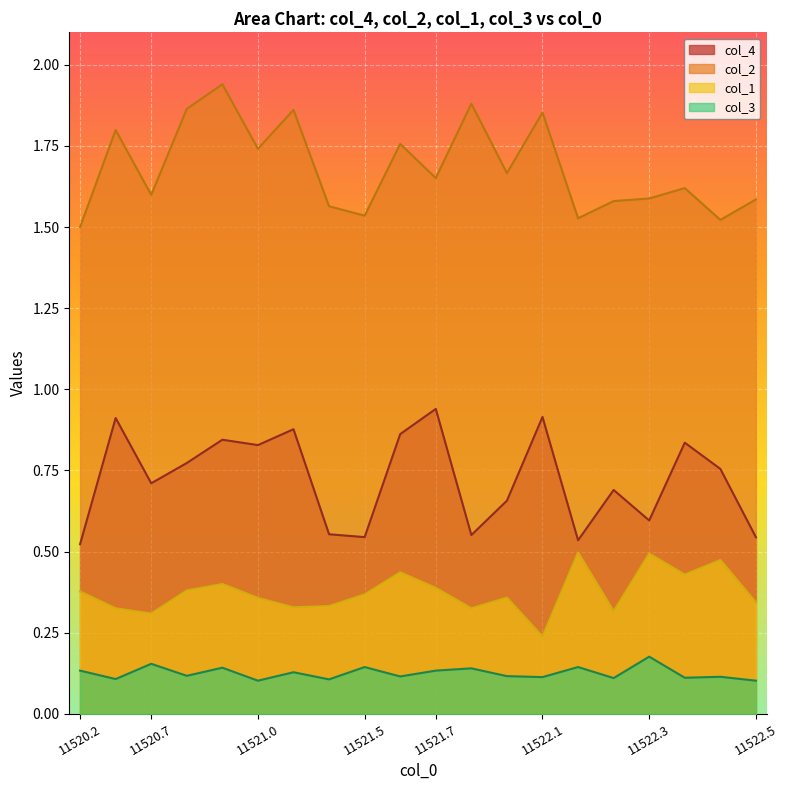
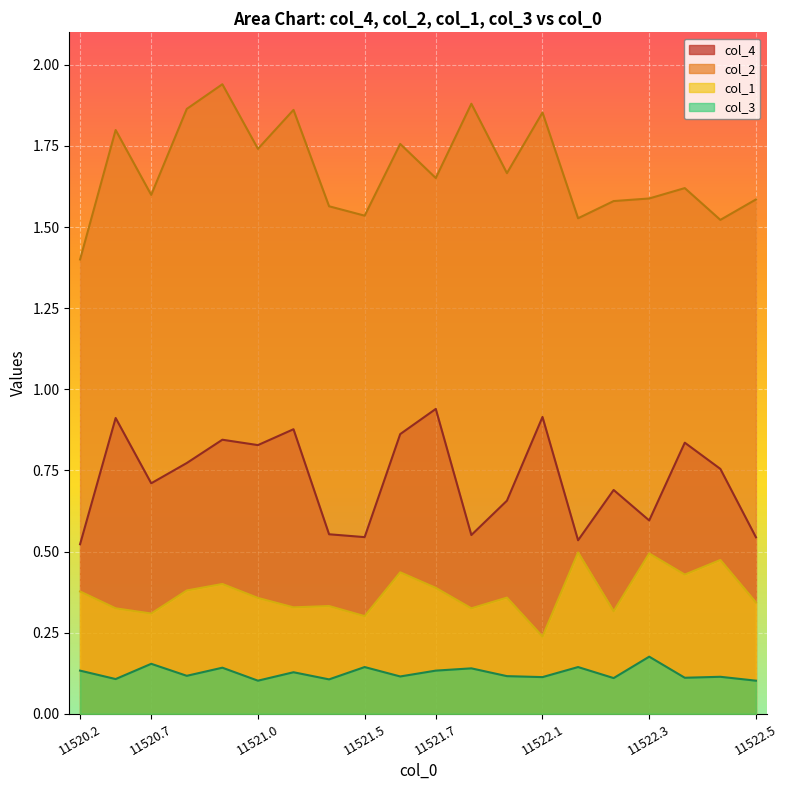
  {
    "col_4": {
      "11520.2": 0.52,
      "11520.7": 0.71,
      "11521.0": 0.83,
      "11521.5": 0.54,
      "11521.7": 0.94,
      "11522.1": 0.91,
      "11522.3": 0.60,
      "11522.5": 0.54
    },
    "col_2": {
-     "11520.2": 1.5,
+     "11520.2": 1.4,
      "11520.7": 1.6,
      "11521.0": 1.74,
      "11521.5": 1.54,
      "11521.7": 1.65,
      "11522.1": 1.85,
      "11522.3": 1.59,
      "11522.5": 1.59
    },
    "col_1": {
      "11520.2": 0.38,
      "11520.7": 0.31,
      "11521.0": 0.36,
-     "11521.5": 0.37,
+     "11521.5": 0.30,
      "11521.7": 0.39,
      "11522.1": 0.24,
      "11522.3": 0.49,
      "11522.5": 0.34
    },
    "col_3": {
      "11520.2": 0.13,
      "11520.7": 0.15,
      "11521.0": 0.10,
      "11521.5": 0.14,
      "11521.7": 0.13,
      "11522.1": 0.11,
      "11522.3": 0.18,
      "11522.5": 0.10
    }
  }
